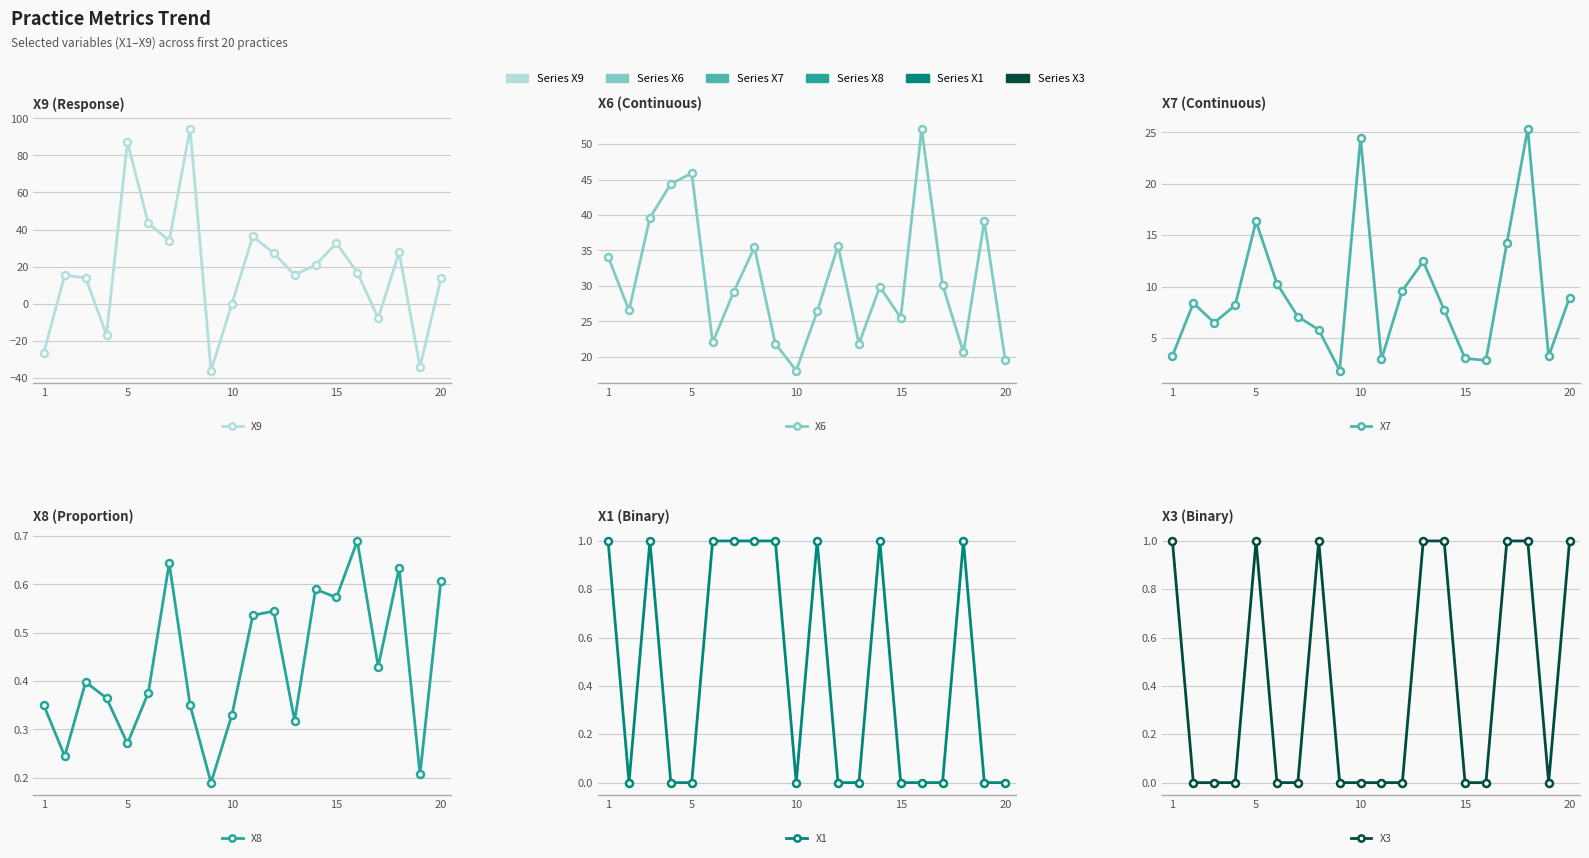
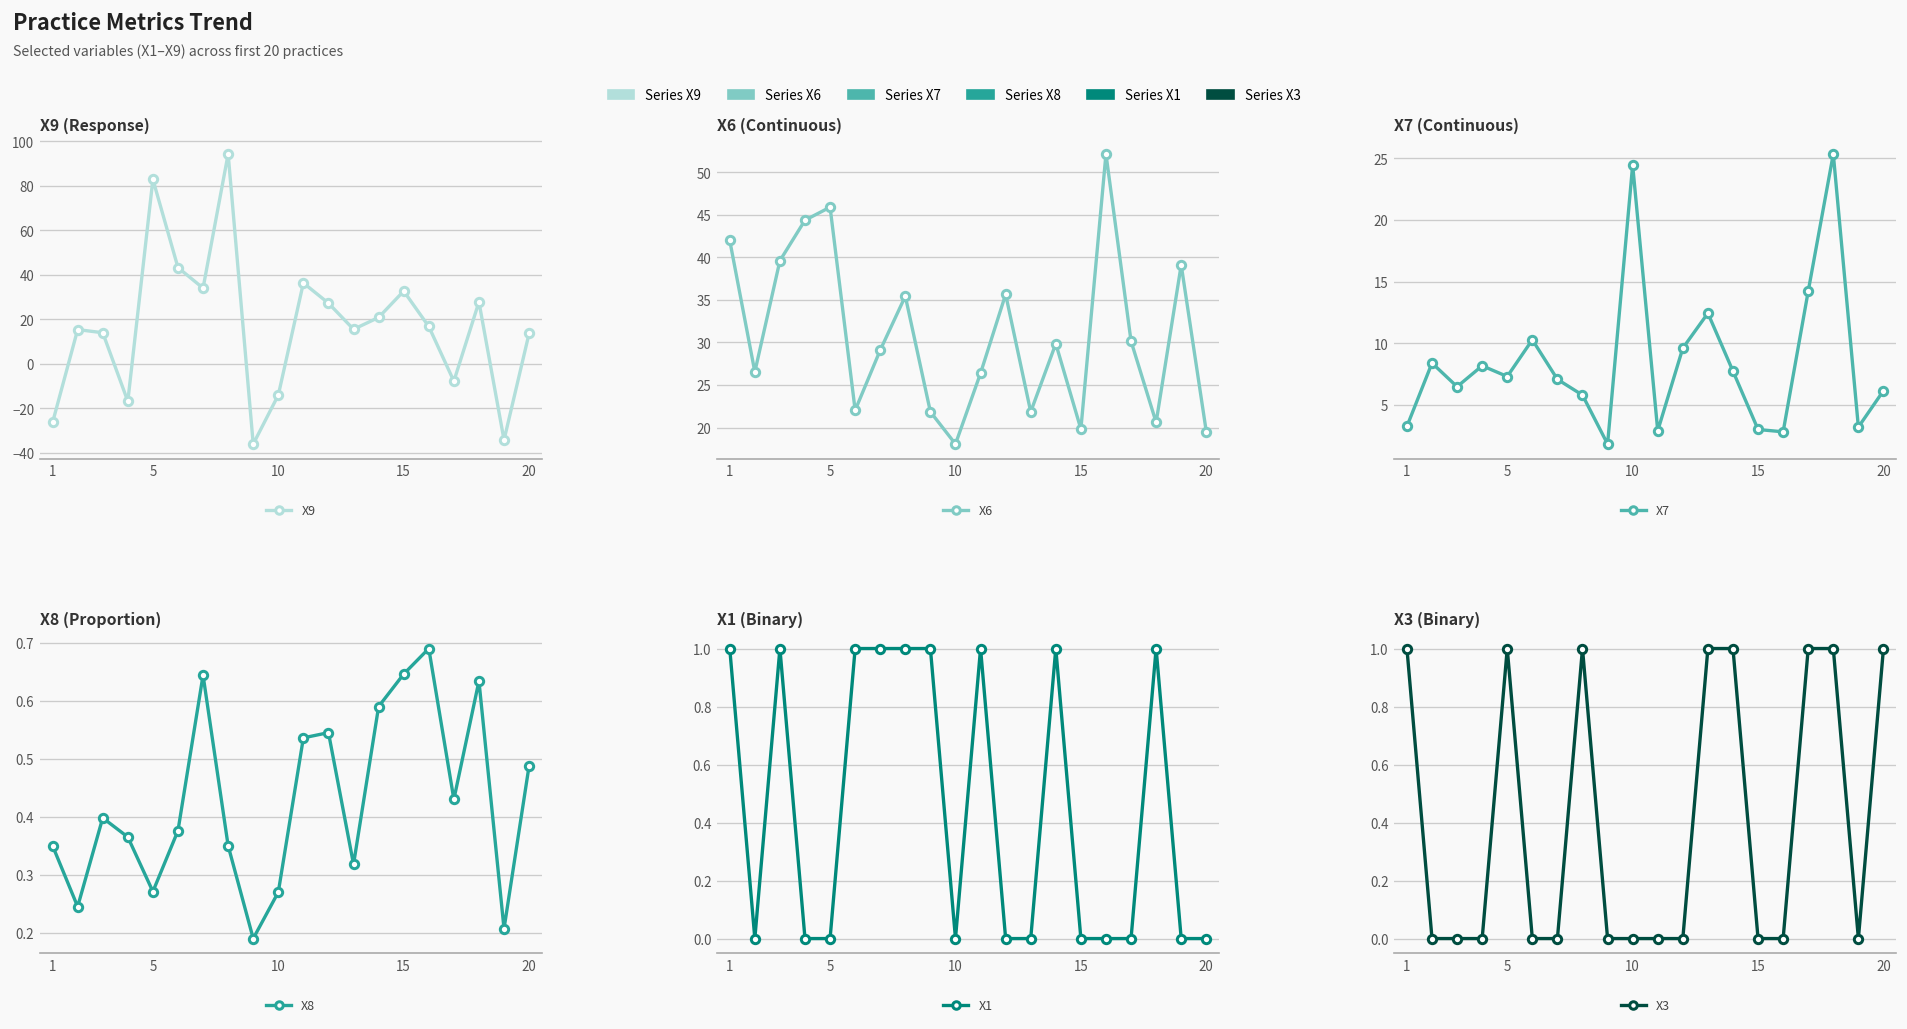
  {
    "X9 (Response)": {
      "1": -26,
-     "5": 87,
-     "10": 0,
+     "5": 83,
+     "10": -14,
      "15": 33,
      "20": 14
    },
    "X6 (Continuous)": {
-     "1": 34,
+     "1": 42,
      "5": 46,
      "10": 18,
-     "15": 26,
+     "15": 20,
      "20": 20
    },
    "X7 (Continuous)": {
      "1": 3.3,
-     "5": 16.4,
+     "5": 7.3,
      "10": 24.5,
      "15": 3.0,
-     "20": 8.9
+     "20": 6.2
    },
    "X8 (Proportion)": {
      "1": 0.35,
      "5": 0.27,
-     "10": 0.33,
-     "15": 0.57,
-     "20": 0.61
+     "10": 0.27,
+     "15": 0.65,
+     "20": 0.49
    },
    "X1 (Binary)": {
      "1": 1.00,
      "5": 0.00,
      "10": 0.00,
      "15": 0.00,
      "20": 0.00
    },
    "X3 (Binary)": {
      "1": 1.00,
      "5": 1.00,
      "10": 0.00,
      "15": 0.00,
      "20": 1.00
    }
  }
